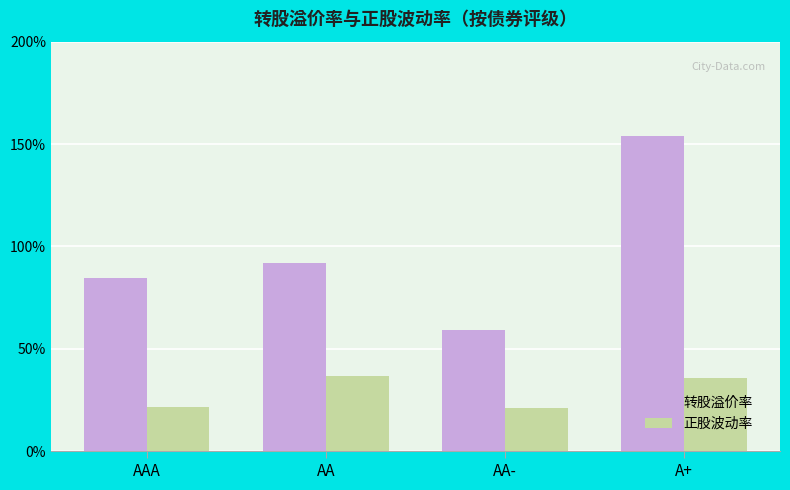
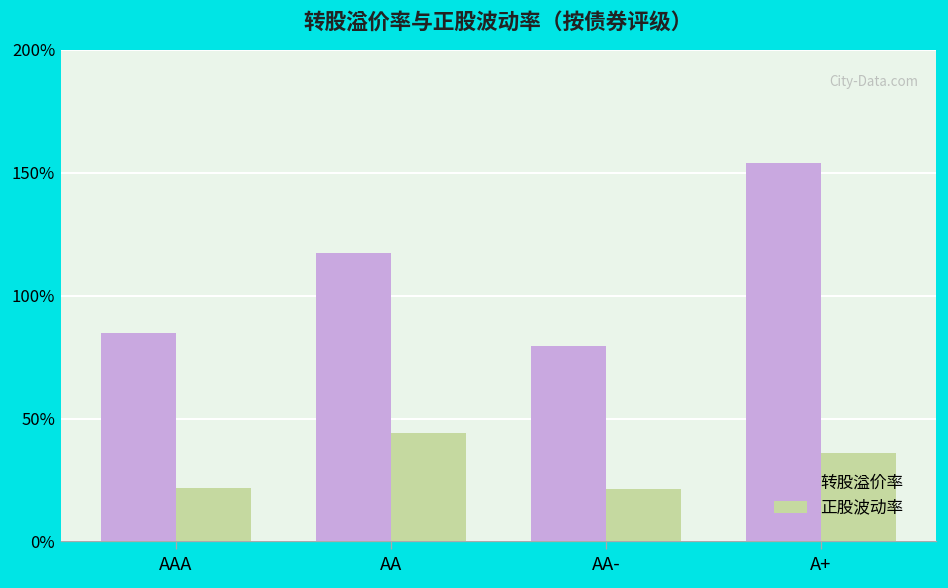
  {
    "转股溢价率": {
      "AAA": "85%",
-     "AA": "92%",
-     "AA-": "59%",
+     "AA": "118%",
+     "AA-": "79%",
      "A+": "154%"
    },
    "正股波动率": {
      "AAA": "22%",
-     "AA": "37%",
+     "AA": "44%",
      "AA-": "21%",
      "A+": "36%"
    }
  }
